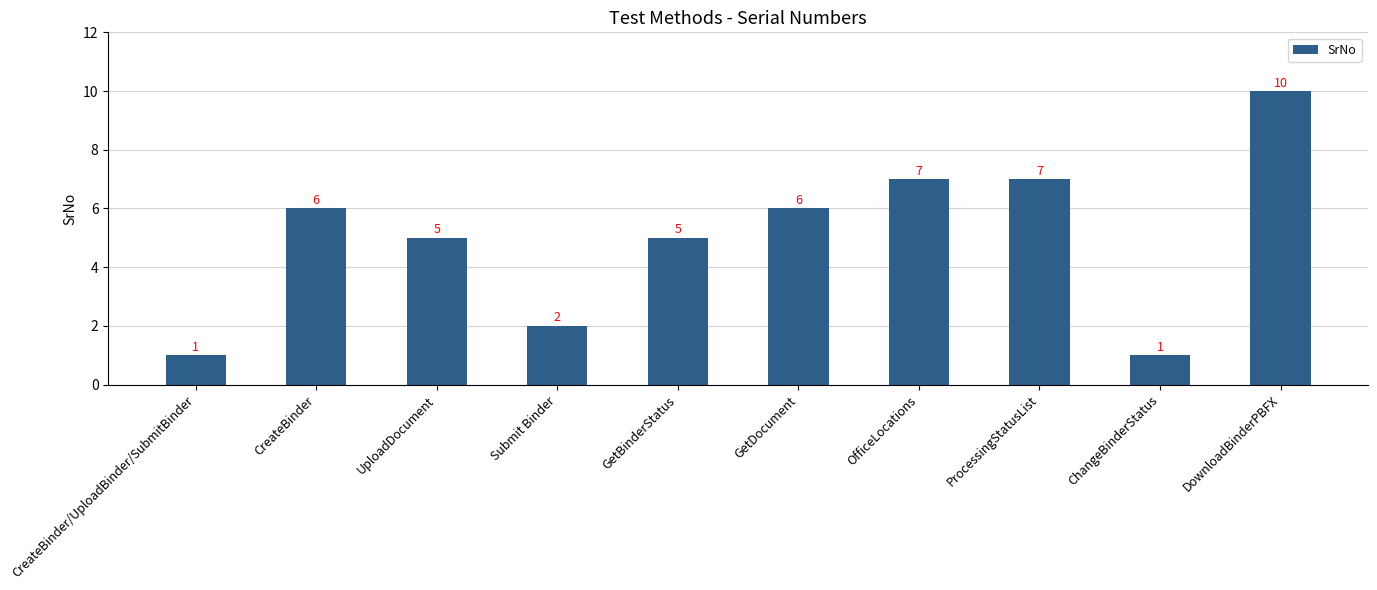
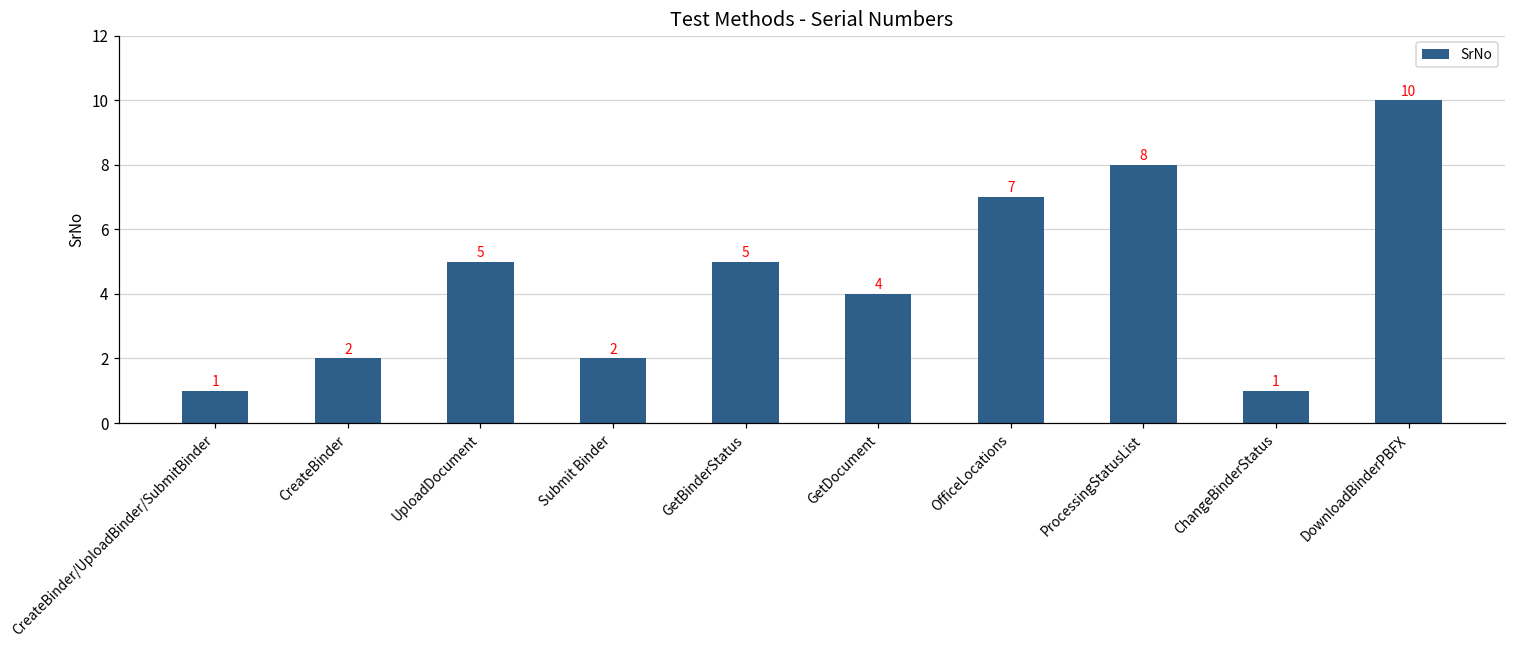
  {
    "CreateBinder/UploadBinder/SubmitBinder": 1,
-   "CreateBinder": 6,
+   "CreateBinder": 2,
    "UploadDocument": 5,
    "Submit Binder": 2,
    "GetBinderStatus": 5,
-   "GetDocument": 6,
+   "GetDocument": 4,
    "OfficeLocations": 7,
-   "ProcessingStatusList": 7,
+   "ProcessingStatusList": 8,
    "ChangeBinderStatus": 1,
    "DownloadBinderPBFX": 10
  }
